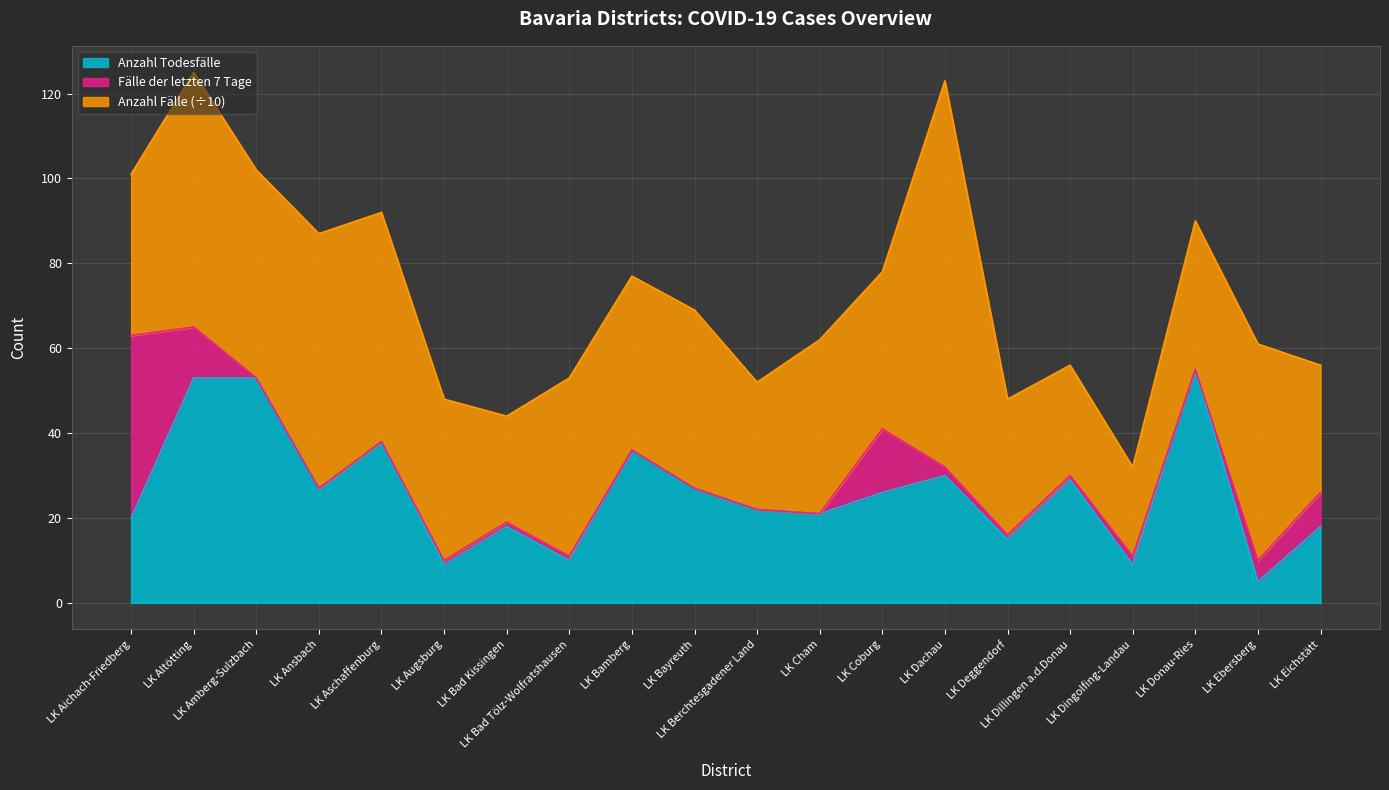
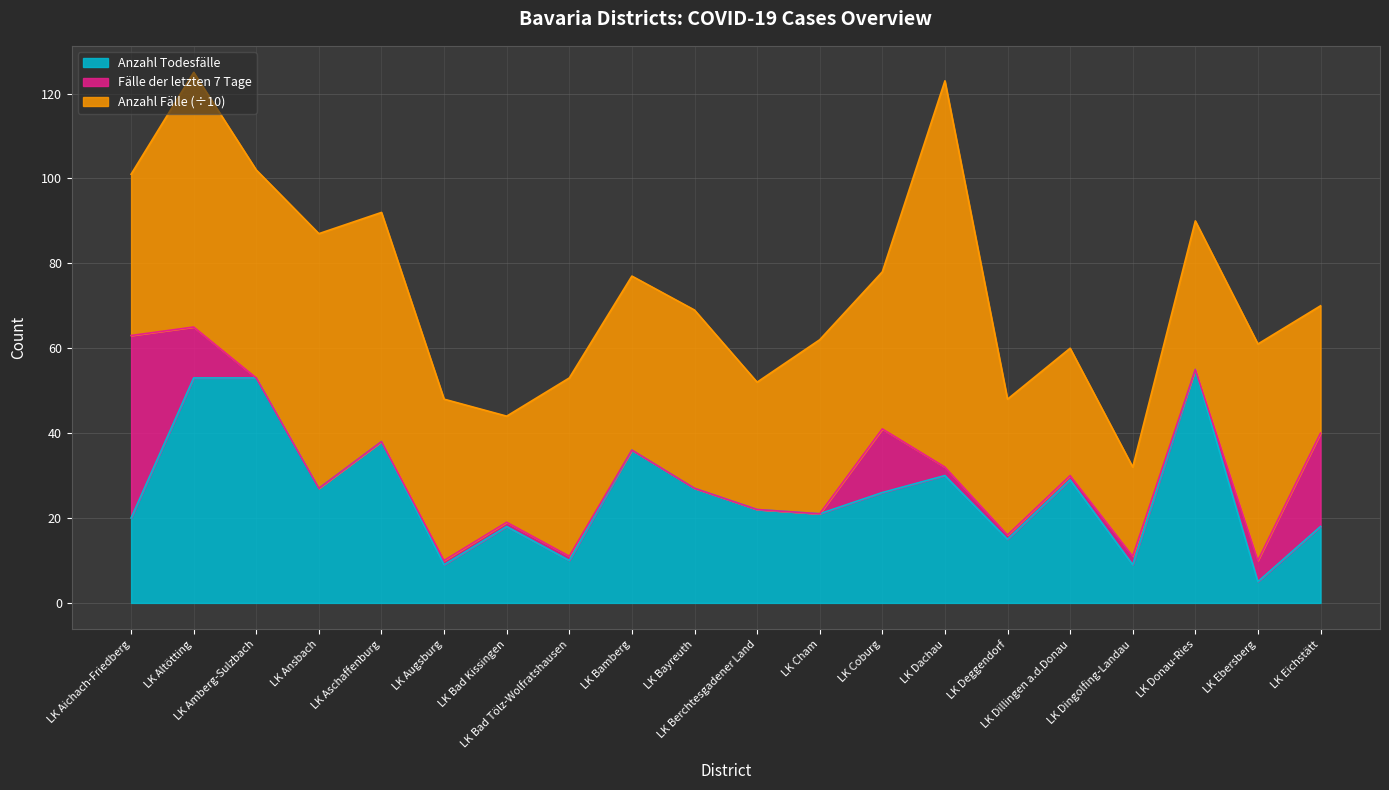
  {
    "Anzahl Todesfälle": {
      "LK Aichach-Friedberg": 20,
      "LK Altötting": 53,
      "LK Augsburg": 9,
      "LK Bad Kissingen": 18,
      "LK Bad Tölz-Wolfratshausen": 10,
      "LK Coburg": 26,
      "LK Dachau": 30,
      "LK Deggendorf": 15,
      "LK Dillingen a.d.Donau": 29,
      "LK Dingolfing-Landau": 9,
      "LK Ebersberg": 5,
      "LK Eichstätt": 18
    },
    "Fälle der letzten 7 Tage": {
      "LK Aichach-Friedberg": 43,
      "LK Altötting": 12,
      "LK Augsburg": 1,
      "LK Bad Kissingen": 1,
      "LK Bad Tölz-Wolfratshausen": 1,
      "LK Coburg": 15,
      "LK Dachau": 2,
      "LK Deggendorf": 1,
      "LK Dillingen a.d.Donau": 1,
      "LK Dingolfing-Landau": 2,
      "LK Ebersberg": 5,
-     "LK Eichstätt": 8
+     "LK Eichstätt": 22
    },
    "Anzahl Fälle (÷10)": {
      "LK Aichach-Friedberg": 38,
      "LK Amberg-Sulzbach": 49,
      "LK Ansbach": 60,
      "LK Aschaffenburg": 54,
      "LK Augsburg": 38,
      "LK Bad Kissingen": 25,
      "LK Bad Tölz-Wolfratshausen": 42,
      "LK Bamberg": 41,
      "LK Bayreuth": 42,
      "LK Berchtesgadener Land": 30,
      "LK Cham": 41,
      "LK Coburg": 37,
      "LK Dachau": 91,
      "LK Deggendorf": 32,
-     "LK Dillingen a.d.Donau": 26,
+     "LK Dillingen a.d.Donau": 30,
      "LK Dingolfing-Landau": 21,
      "LK Donau-Ries": 35,
      "LK Ebersberg": 51,
      "LK Eichstätt": 30
    }
  }
